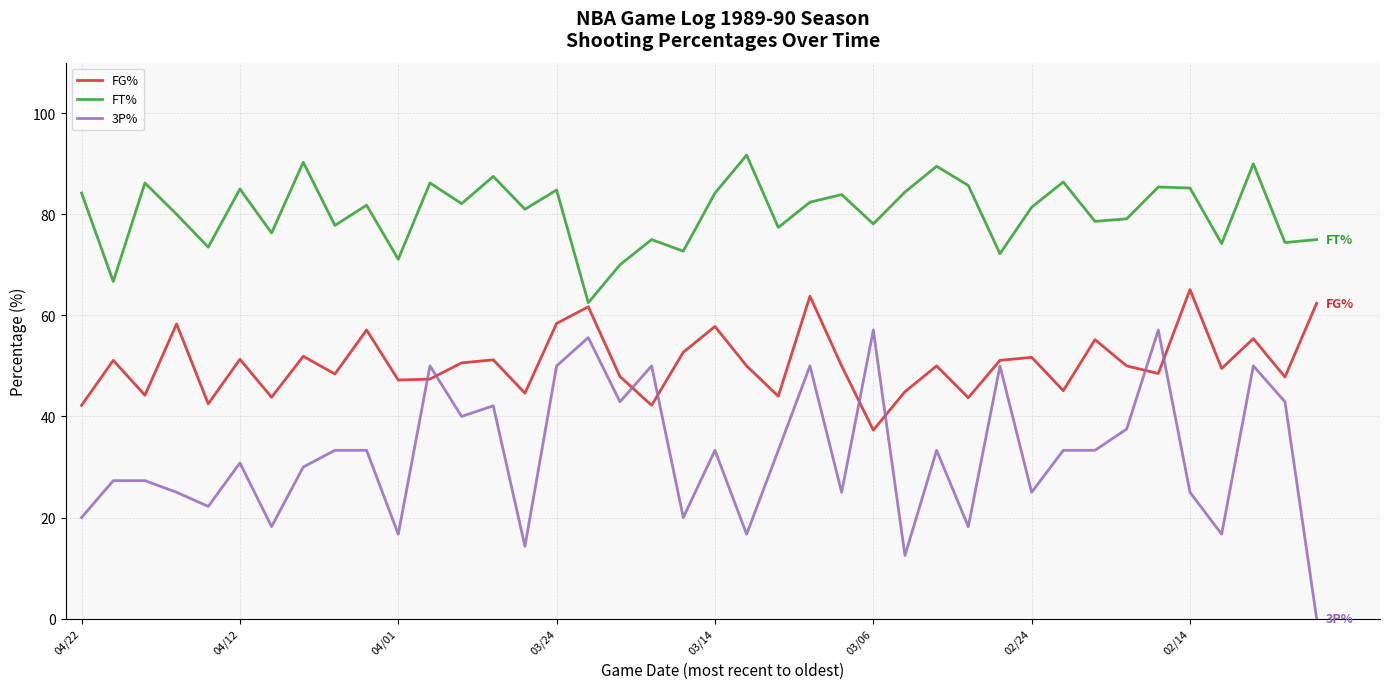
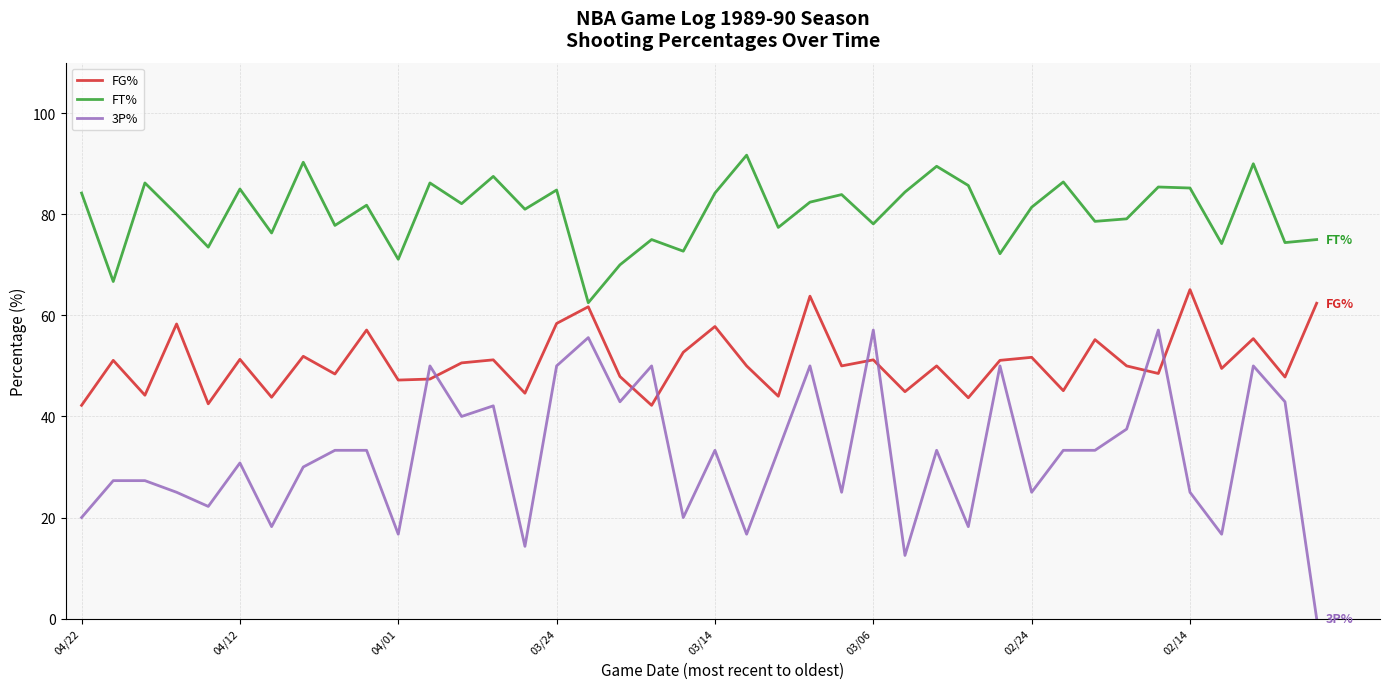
  {
    "FG%": {
      "04/22": 42,
      "04/12": 51,
      "04/01": 47,
      "03/24": 58,
      "03/14": 58,
-     "03/06": 37,
+     "03/06": 51,
      "02/24": 52,
      "02/14": 65
    },
    "FT%": {
      "04/22": 84,
      "04/12": 85,
      "04/01": 71,
      "03/24": 85,
      "03/14": 84,
      "03/06": 78,
      "02/24": 81,
      "02/14": 85
    },
    "3P%": {
      "04/22": 20,
      "04/12": 31,
      "04/01": 17,
      "03/24": 50,
      "03/14": 33,
      "03/06": 57,
      "02/24": 25,
      "02/14": 25
    }
  }
